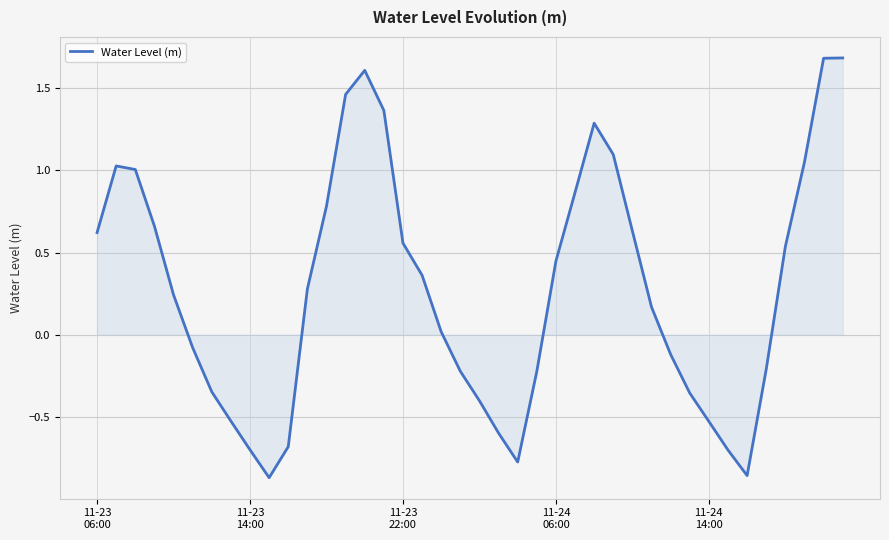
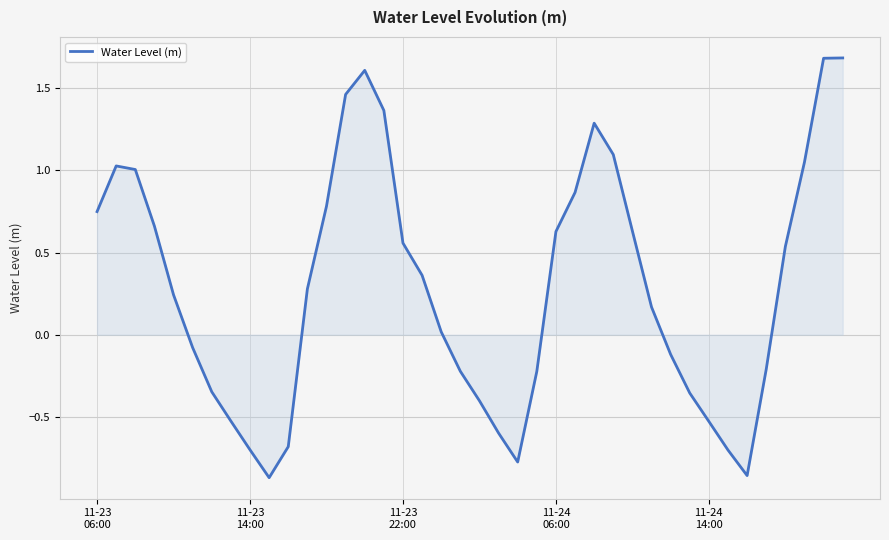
  {
    "Water Level (m)": {
-     "11-23 06:00": 0.62,
+     "11-23 06:00": 0.75,
      "11-23 14:00": -0.70,
-     "11-24 06:00": 0.45,
+     "11-24 06:00": 0.63,
      "11-24 14:00": -0.53
    }
  }
